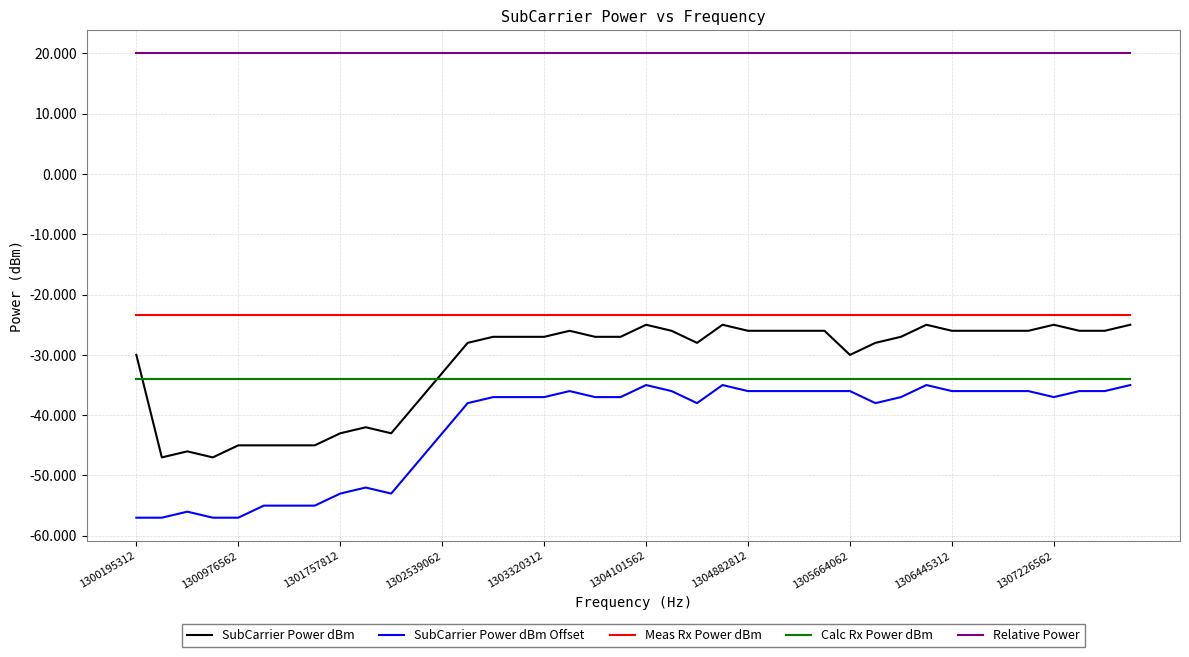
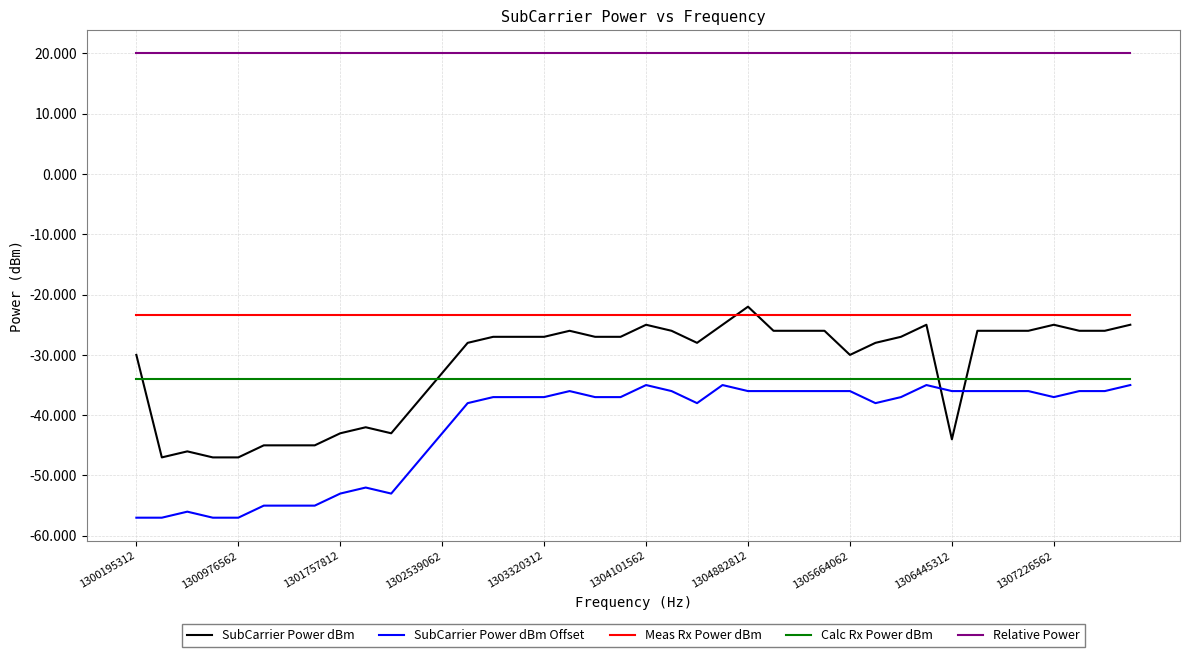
  {
    "SubCarrier Power dBm": {
      "1300195312": -30,
-     "1300976562": -45,
+     "1300976562": -47,
      "1301757812": -43,
      "1302539062": -33,
      "1303320312": -27,
      "1304101562": -25,
-     "1304882812": -26,
+     "1304882812": -22,
      "1305664062": -30,
-     "1306445312": -26,
+     "1306445312": -44,
      "1307226562": -25
    },
    "SubCarrier Power dBm Offset": {
      "1300195312": -57,
      "1300976562": -57,
      "1301757812": -53,
      "1302539062": -43,
      "1303320312": -37,
      "1304101562": -35,
      "1304882812": -36,
      "1305664062": -36,
      "1306445312": -36,
      "1307226562": -37
    },
    "Meas Rx Power dBm": {
      "1300195312": -23,
      "1300976562": -23,
      "1301757812": -23,
      "1302539062": -23,
      "1303320312": -23,
      "1304101562": -23,
      "1304882812": -23,
      "1305664062": -23,
      "1306445312": -23,
      "1307226562": -23
    },
    "Calc Rx Power dBm": {
      "1300195312": -34,
      "1300976562": -34,
      "1301757812": -34,
      "1302539062": -34,
      "1303320312": -34,
      "1304101562": -34,
      "1304882812": -34,
      "1305664062": -34,
      "1306445312": -34,
      "1307226562": -34
    },
    "Relative Power": {
      "1300195312": 20,
      "1300976562": 20,
      "1301757812": 20,
      "1302539062": 20,
      "1303320312": 20,
      "1304101562": 20,
      "1304882812": 20,
      "1305664062": 20,
      "1306445312": 20,
      "1307226562": 20
    }
  }
